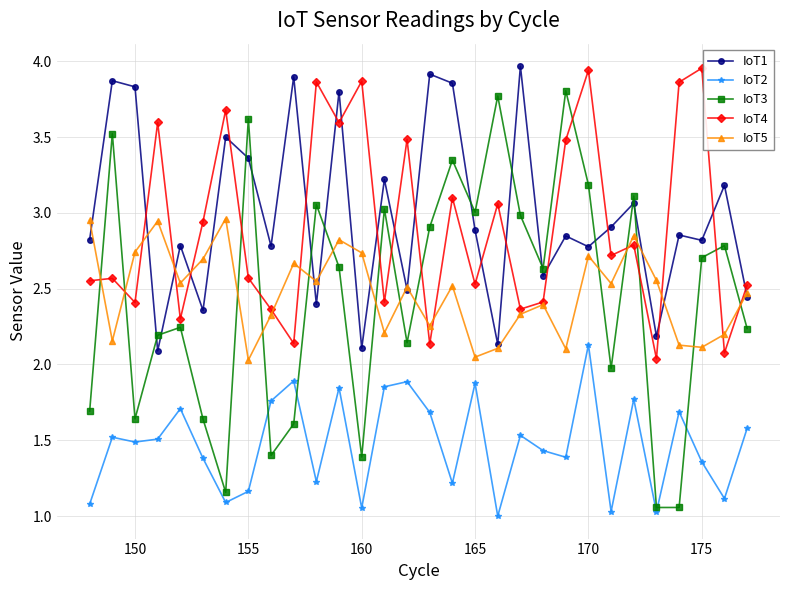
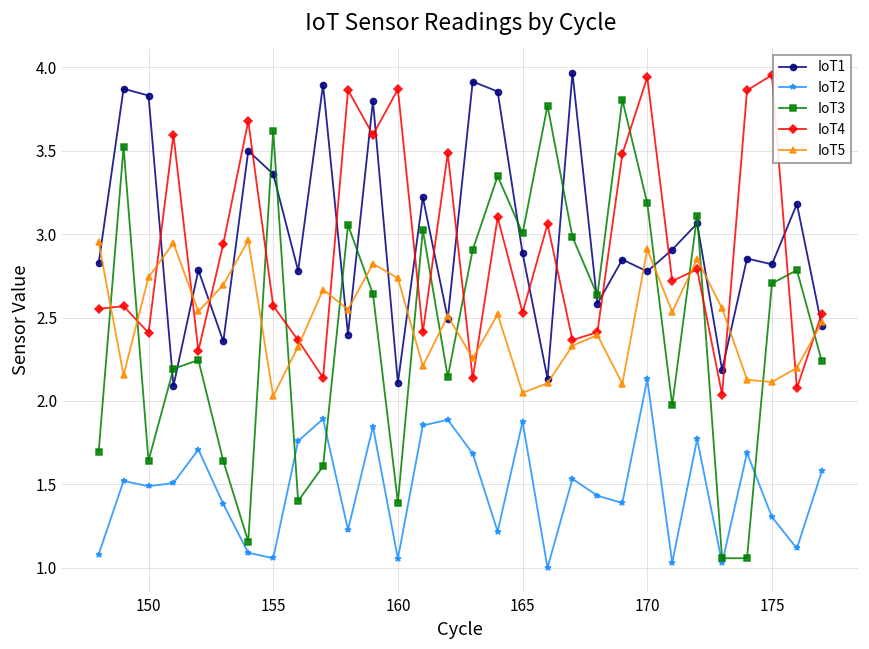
  {
    "IoT1": {
      "150": 3.83,
      "155": 3.36,
      "160": 2.11,
      "165": 2.89,
      "170": 2.78,
      "175": 2.82
    },
    "IoT2": {
      "150": 1.49,
-     "155": 1.16,
+     "155": 1.06,
      "160": 1.05,
      "165": 1.88,
      "170": 2.13,
-     "175": 1.36
+     "175": 1.30
    },
    "IoT3": {
      "150": 1.64,
      "155": 3.62,
      "160": 1.39,
      "165": 3.00,
      "170": 3.19,
      "175": 2.70
    },
    "IoT4": {
      "150": 2.41,
      "155": 2.57,
      "160": 3.87,
      "165": 2.53,
      "170": 3.94,
      "175": 3.95
    },
    "IoT5": {
      "150": 2.74,
      "155": 2.03,
      "160": 2.74,
      "165": 2.05,
-     "170": 2.72,
+     "170": 2.91,
      "175": 2.11
    }
  }
